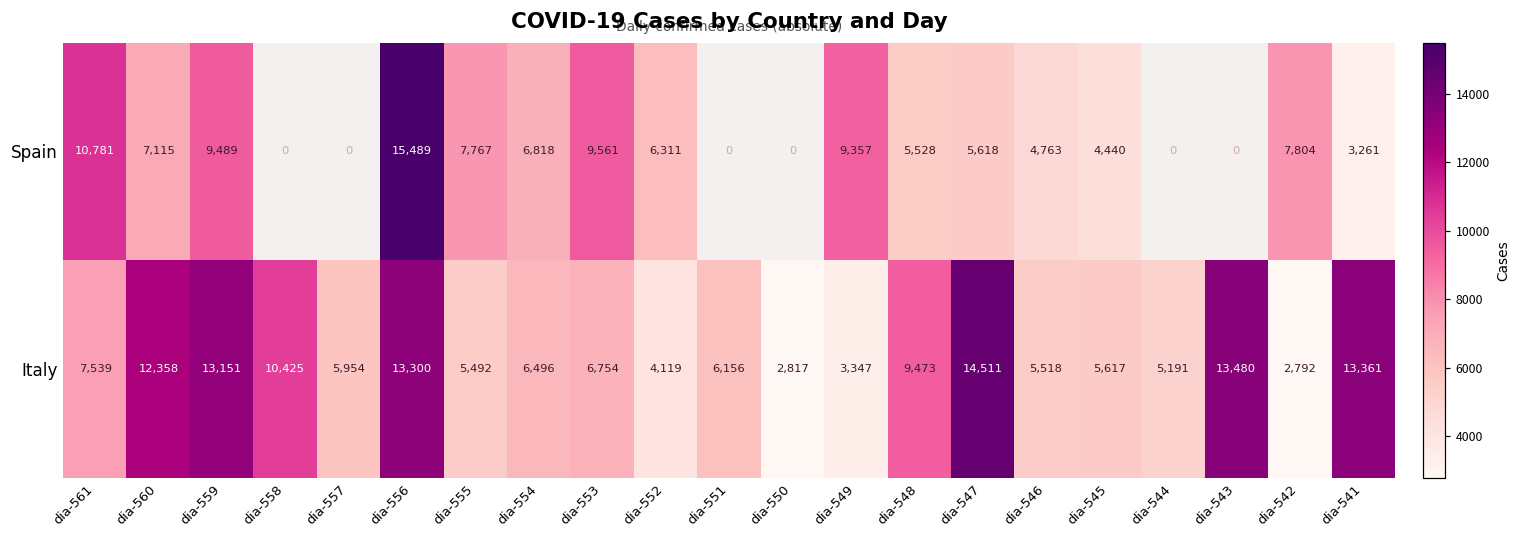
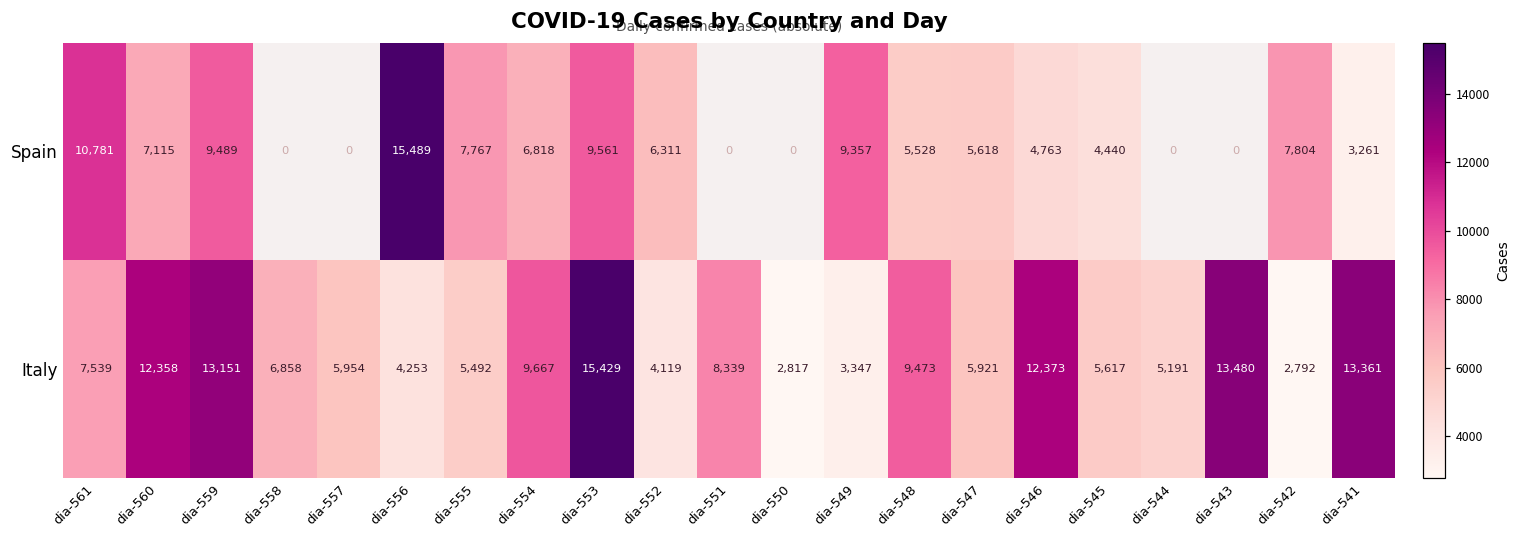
  {
    "Spain": {
      "dia-561": "10,781",
      "dia-560": "7,115",
      "dia-559": "9,489",
      "dia-556": "15,489",
      "dia-555": "7,767",
      "dia-554": "6,818",
      "dia-553": "9,561",
      "dia-552": "6,311",
      "dia-549": "9,357",
      "dia-548": "5,528",
      "dia-547": "5,618",
      "dia-546": "4,763",
      "dia-545": "4,440",
      "dia-542": "7,804",
      "dia-541": "3,261"
    },
    "Italy": {
      "dia-561": "7,539",
      "dia-560": "12,358",
      "dia-559": "13,151",
-     "dia-558": "10,425",
+     "dia-558": "6,858",
      "dia-557": "5,954",
-     "dia-556": "13,300",
+     "dia-556": "4,253",
      "dia-555": "5,492",
-     "dia-554": "6,496",
-     "dia-553": "6,754",
+     "dia-554": "9,667",
+     "dia-553": "15,429",
      "dia-552": "4,119",
-     "dia-551": "6,156",
+     "dia-551": "8,339",
      "dia-550": "2,817",
      "dia-549": "3,347",
      "dia-548": "9,473",
-     "dia-547": "14,511",
-     "dia-546": "5,518",
+     "dia-547": "5,921",
+     "dia-546": "12,373",
      "dia-545": "5,617",
      "dia-544": "5,191",
      "dia-543": "13,480",
      "dia-542": "2,792",
      "dia-541": "13,361"
    }
  }
